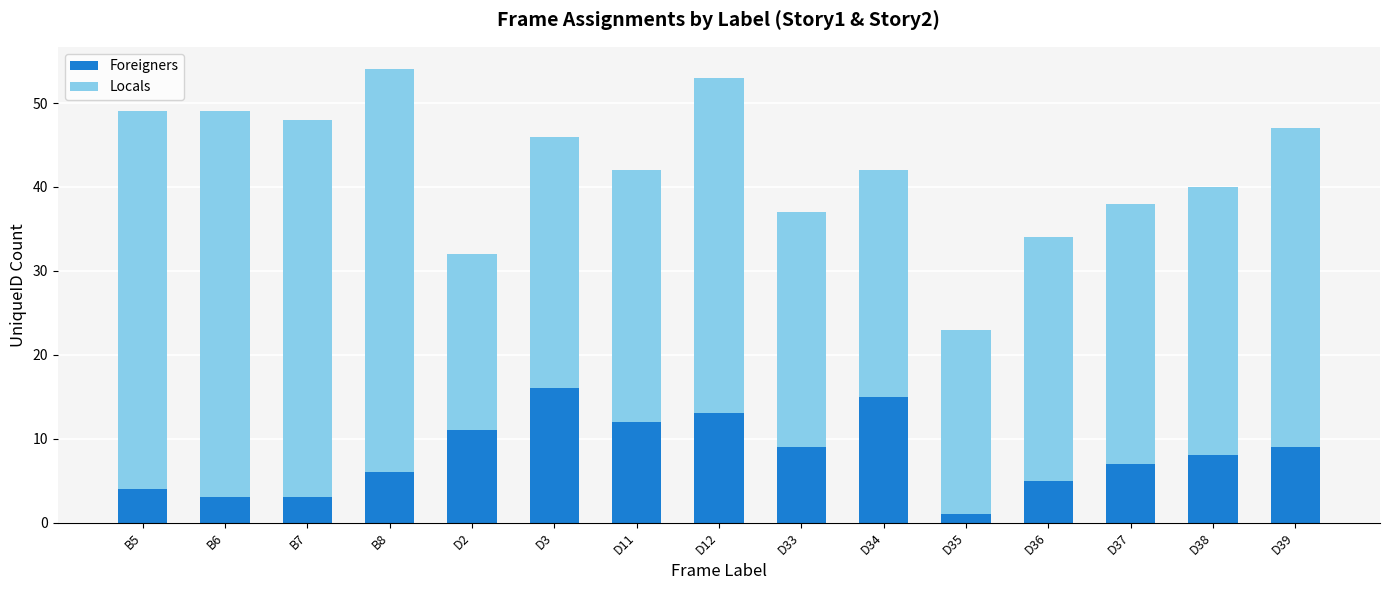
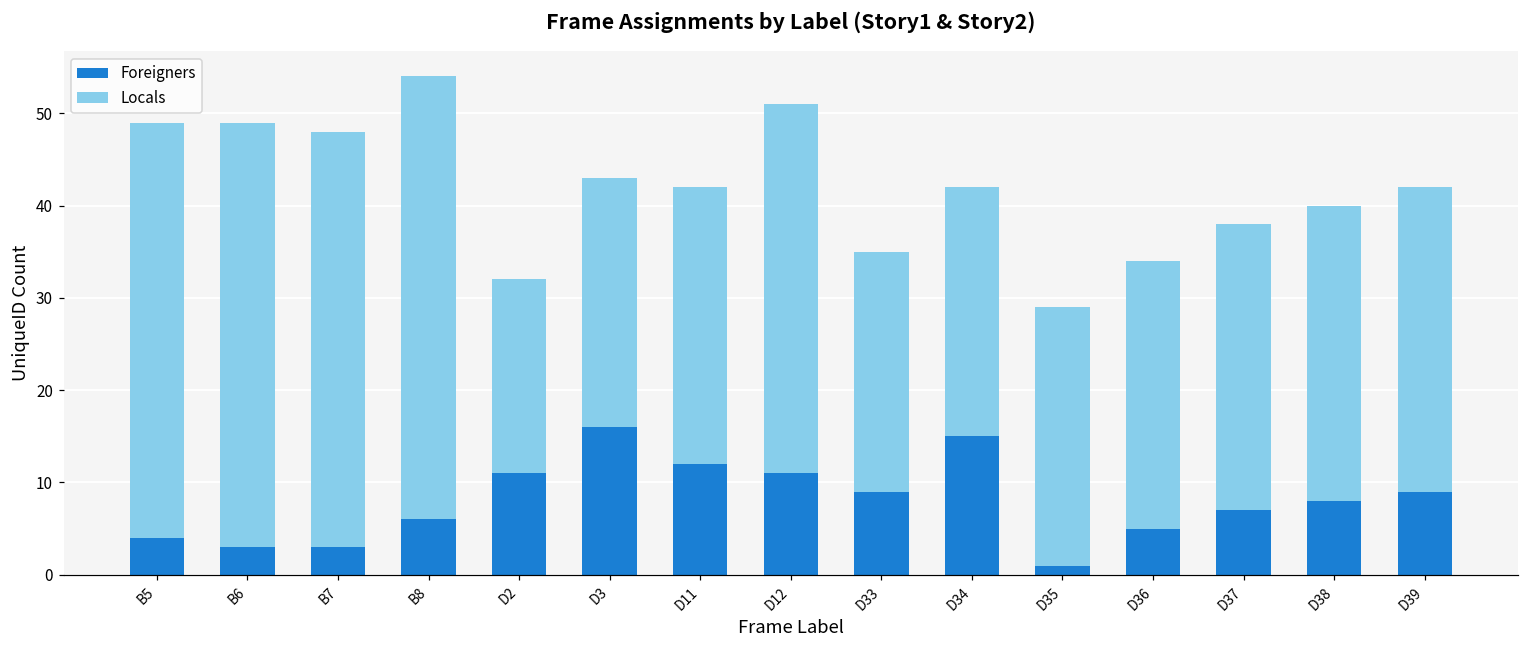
  {
    "Foreigners": {
      "B5": 4,
      "B6": 3,
      "B7": 3,
      "B8": 6,
      "D2": 11,
      "D3": 16,
      "D11": 12,
-     "D12": 13,
+     "D12": 11,
      "D33": 9,
      "D34": 15,
      "D35": 1,
      "D36": 5,
      "D37": 7,
      "D38": 8,
      "D39": 9
    },
    "Locals": {
      "B5": 45,
      "B6": 46,
      "B7": 45,
      "B8": 48,
      "D2": 21,
-     "D3": 30,
+     "D3": 27,
      "D11": 30,
      "D12": 40,
-     "D33": 28,
+     "D33": 26,
      "D34": 27,
-     "D35": 22,
+     "D35": 28,
      "D36": 29,
      "D37": 31,
      "D38": 32,
-     "D39": 38
+     "D39": 33
    }
  }
